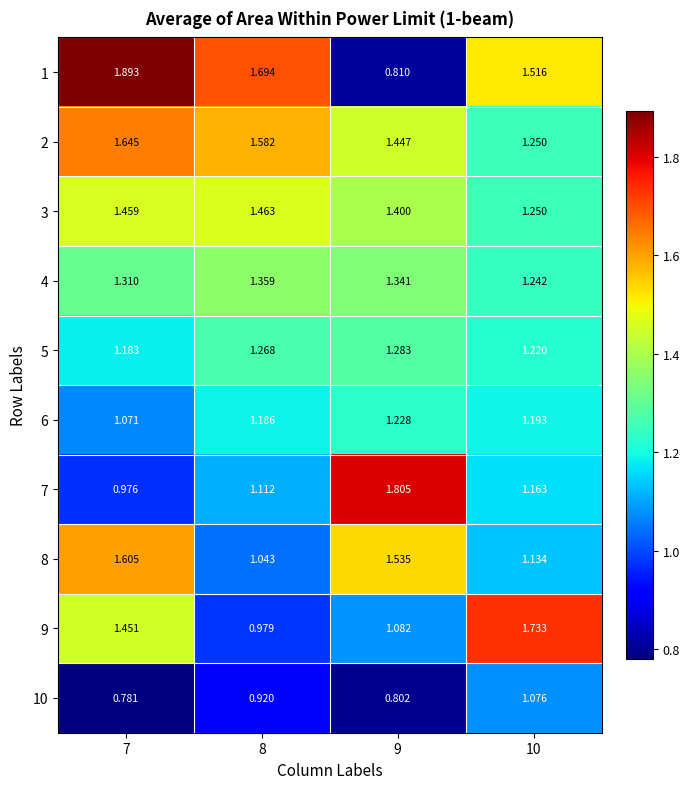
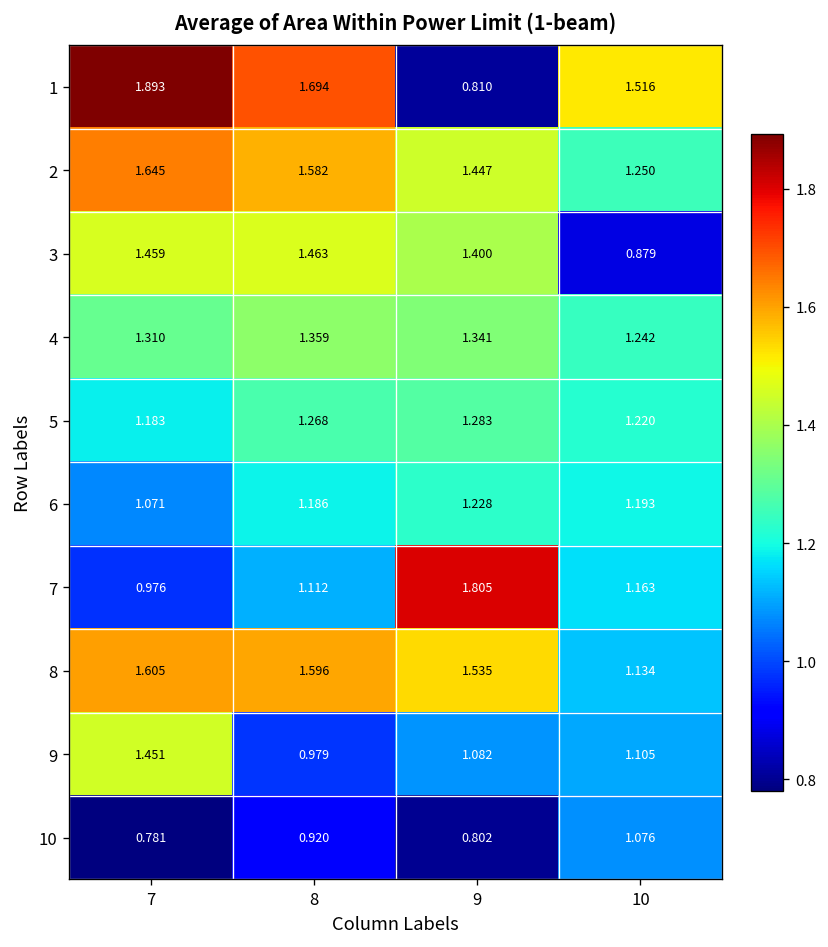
  {
    "1": {
      "7": 1.893,
      "8": 1.694,
      "9": 0.810,
      "10": 1.516
    },
    "2": {
      "7": 1.645,
      "8": 1.582,
      "9": 1.447,
      "10": 1.250
    },
    "3": {
      "7": 1.459,
      "8": 1.463,
      "9": 1.400,
-     "10": 1.250
+     "10": 0.879
    },
    "4": {
      "7": 1.310,
      "8": 1.359,
      "9": 1.341,
      "10": 1.242
    },
    "5": {
      "7": 1.183,
      "8": 1.268,
      "9": 1.283,
      "10": 1.220
    },
    "6": {
      "7": 1.071,
      "8": 1.186,
      "9": 1.228,
      "10": 1.193
    },
    "7": {
      "7": 0.976,
      "8": 1.112,
      "9": 1.805,
      "10": 1.163
    },
    "8": {
      "7": 1.605,
-     "8": 1.043,
+     "8": 1.596,
      "9": 1.535,
      "10": 1.134
    },
    "9": {
      "7": 1.451,
      "8": 0.979,
      "9": 1.082,
-     "10": 1.733
+     "10": 1.105
    },
    "10": {
      "7": 0.781,
      "8": 0.920,
      "9": 0.802,
      "10": 1.076
    }
  }
